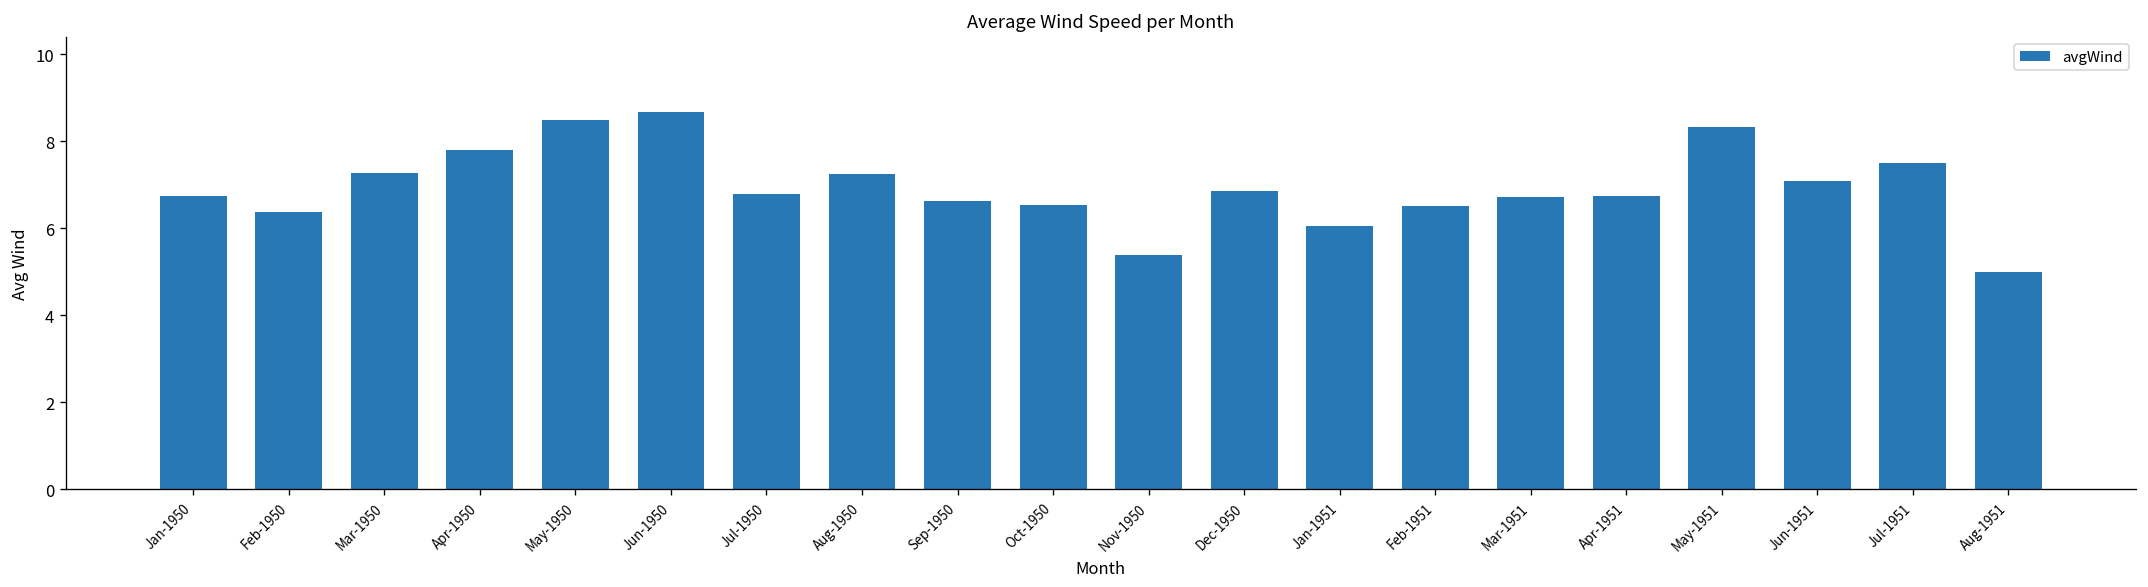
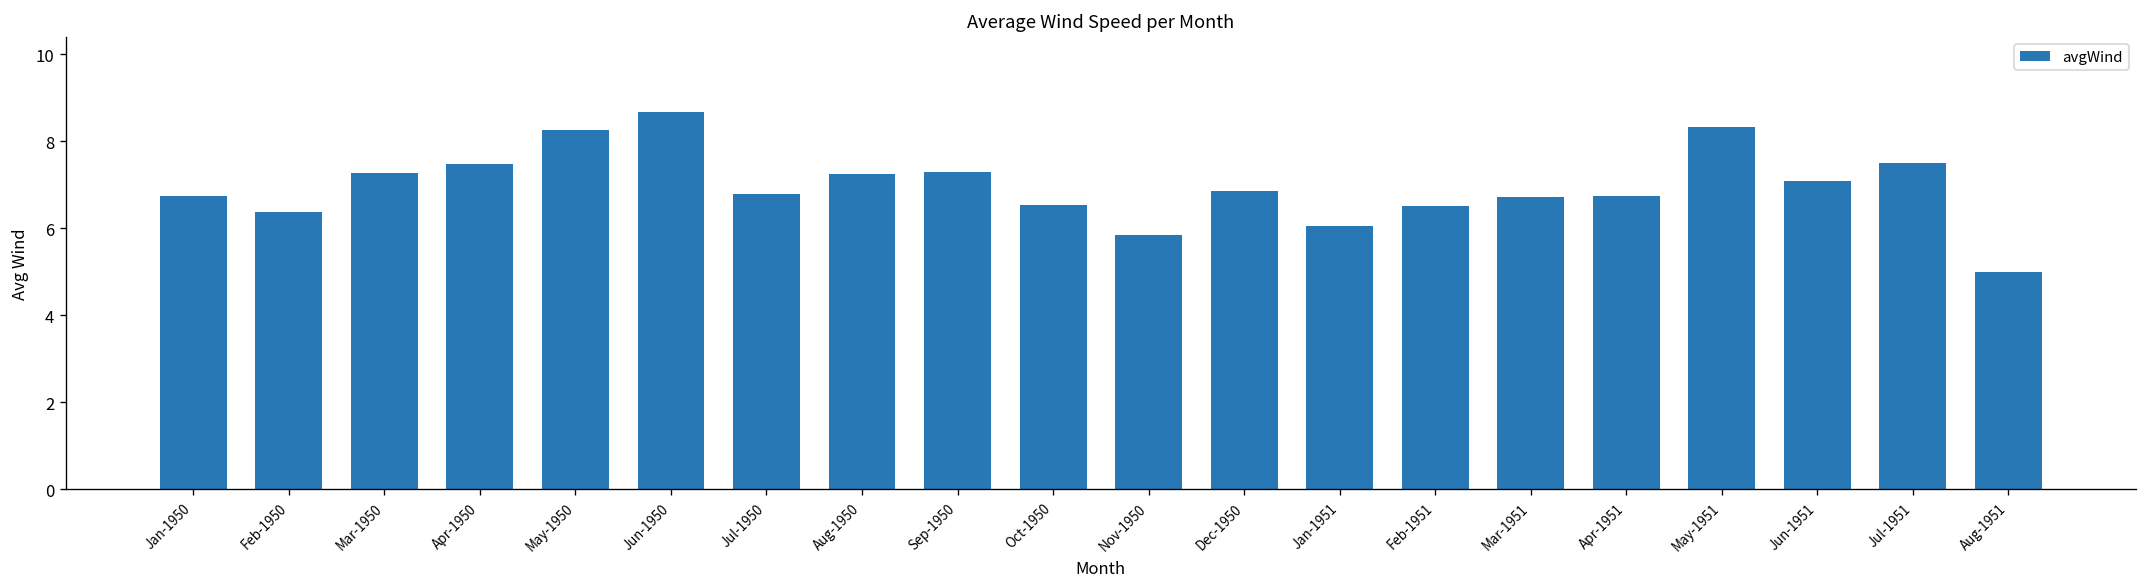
  {
    "Jan-1950": 6.7,
    "Feb-1950": 6.4,
    "Mar-1950": 7.3,
-   "Apr-1950": 7.8,
-   "May-1950": 8.5,
+   "Apr-1950": 7.5,
+   "May-1950": 8.3,
    "Jun-1950": 8.7,
    "Jul-1950": 6.8,
    "Aug-1950": 7.2,
-   "Sep-1950": 6.6,
+   "Sep-1950": 7.3,
    "Oct-1950": 6.5,
-   "Nov-1950": 5.4,
+   "Nov-1950": 5.9,
    "Dec-1950": 6.9,
    "Jan-1951": 6.0,
    "Feb-1951": 6.5,
    "Mar-1951": 6.7,
    "Apr-1951": 6.7,
    "May-1951": 8.3,
    "Jun-1951": 7.1,
    "Jul-1951": 7.5,
    "Aug-1951": 5.0
  }
